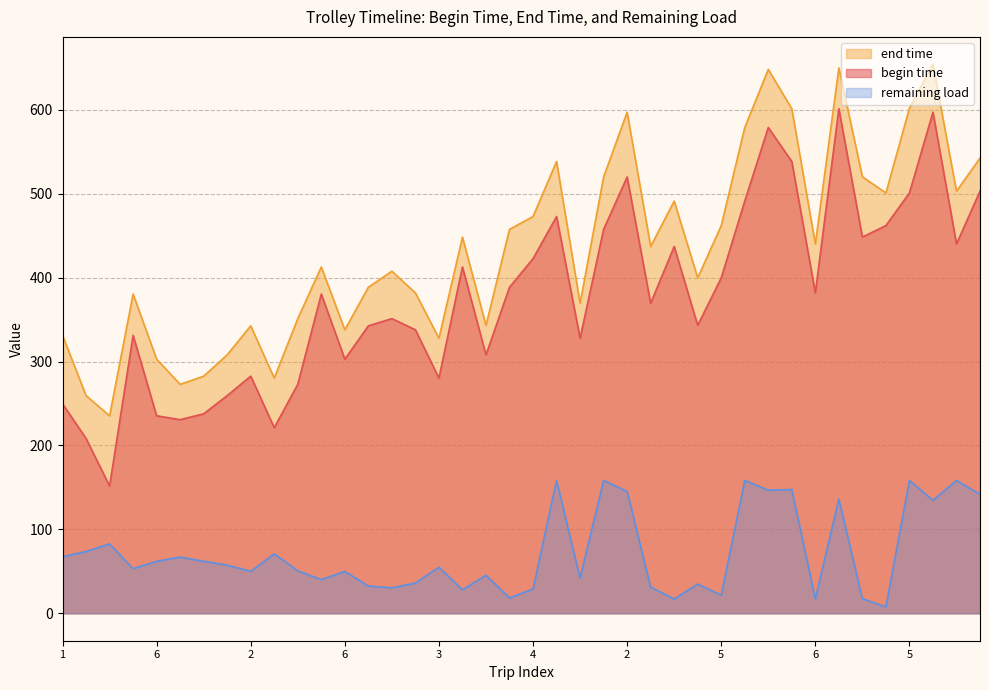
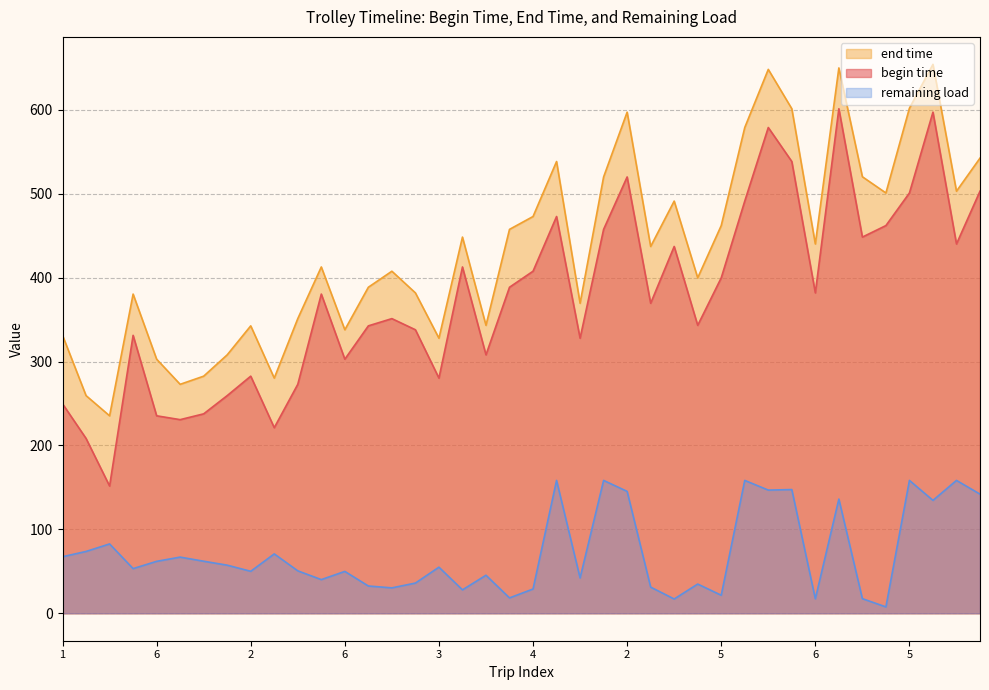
  {
    "end time": {
      "4": 470
    },
    "begin time": {
-     "4": 420
+     "4": 410
    },
    "remaining load": {
      "4": 30
    }
  }
